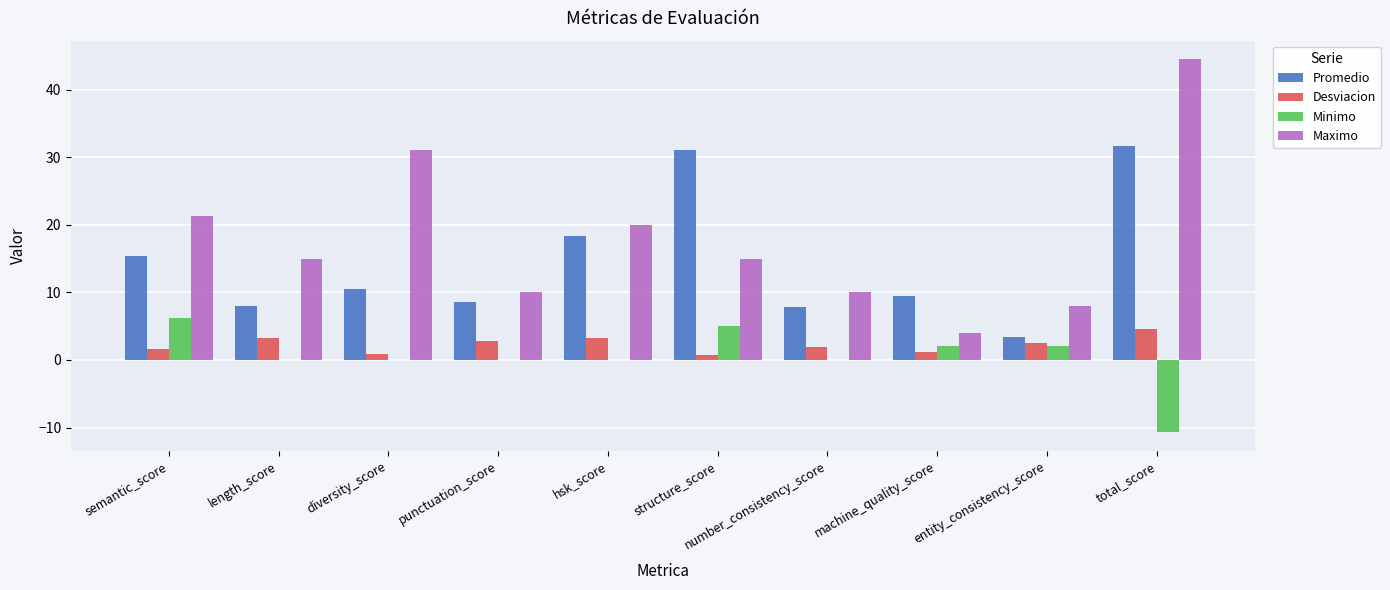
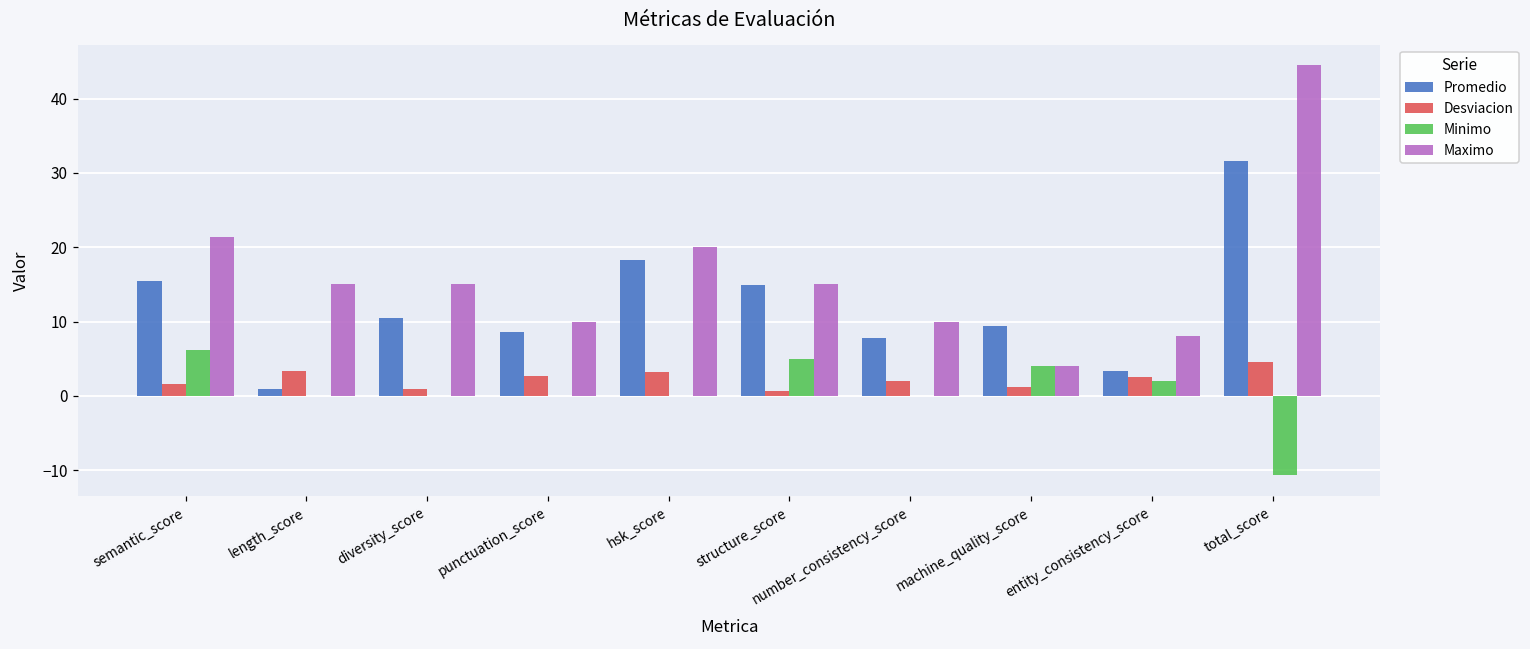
  {
    "Promedio": {
      "semantic_score": 15,
-     "length_score": 8,
+     "length_score": 1,
      "diversity_score": 10,
      "punctuation_score": 9,
      "hsk_score": 18,
-     "structure_score": 31,
+     "structure_score": 15,
      "number_consistency_score": 8,
      "machine_quality_score": 9,
      "entity_consistency_score": 3,
      "total_score": 32
    },
    "Desviacion": {
      "semantic_score": 2,
      "length_score": 3,
      "diversity_score": 1,
      "punctuation_score": 3,
      "hsk_score": 3,
      "structure_score": 1,
      "number_consistency_score": 2,
      "machine_quality_score": 1,
      "entity_consistency_score": 3,
      "total_score": 5
    },
    "Minimo": {
      "semantic_score": 6,
      "length_score": 0,
      "diversity_score": 0,
      "punctuation_score": 0,
      "hsk_score": 0,
      "structure_score": 5,
      "number_consistency_score": 0,
-     "machine_quality_score": 2,
+     "machine_quality_score": 4,
      "entity_consistency_score": 2,
      "total_score": -11
    },
    "Maximo": {
      "semantic_score": 21,
      "length_score": 15,
-     "diversity_score": 31,
+     "diversity_score": 15,
      "punctuation_score": 10,
      "hsk_score": 20,
      "structure_score": 15,
      "number_consistency_score": 10,
      "machine_quality_score": 4,
      "entity_consistency_score": 8,
      "total_score": 44
    }
  }
